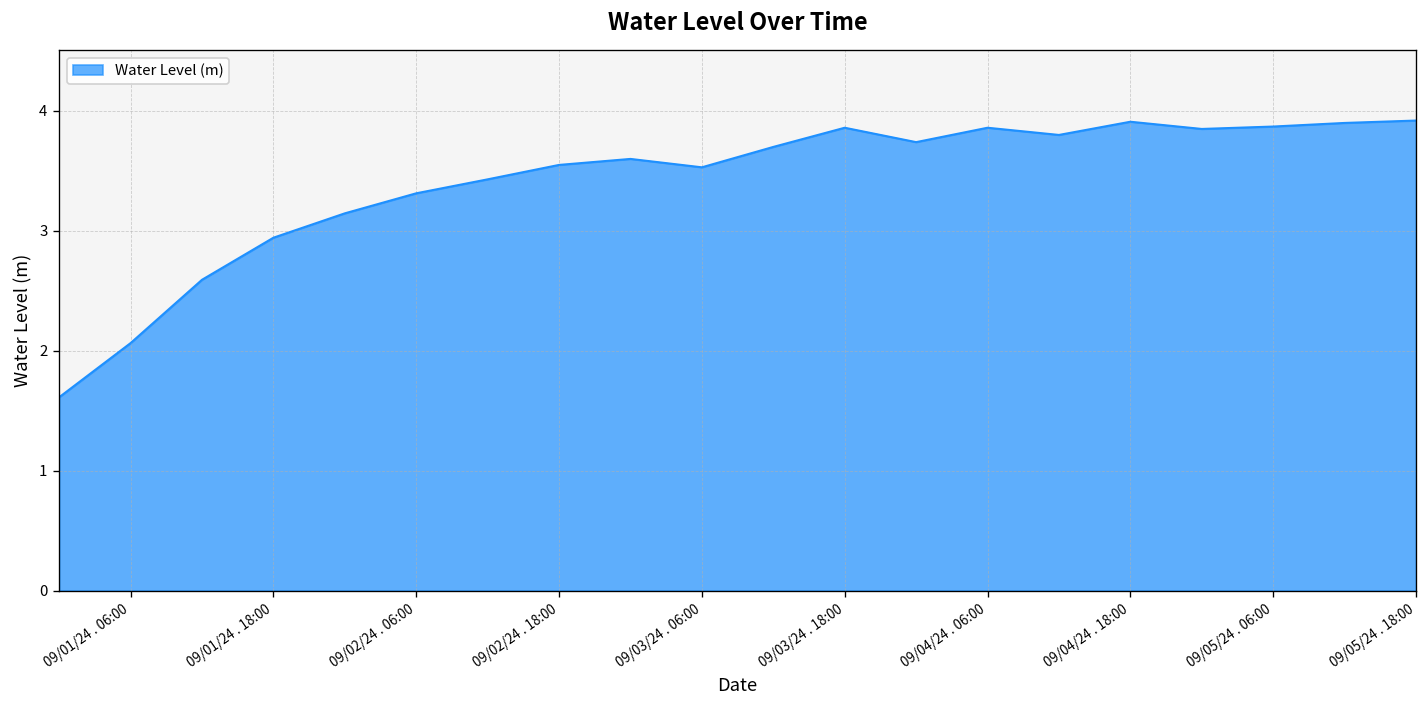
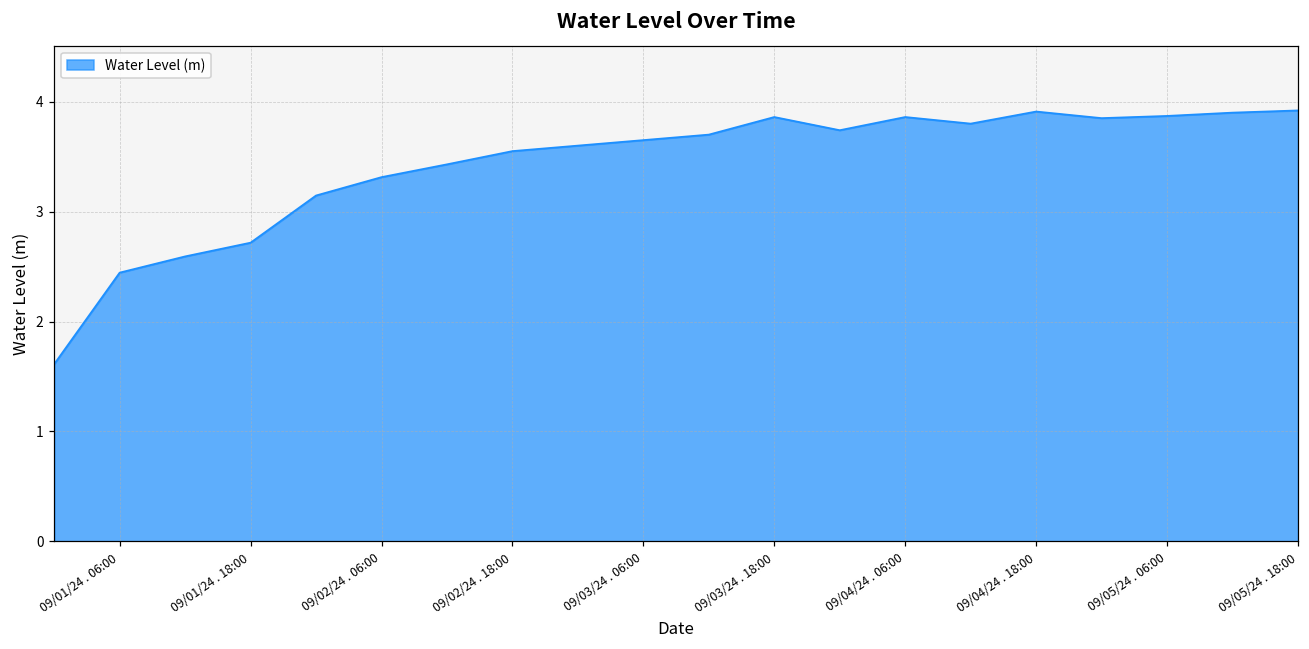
  {
-   "09/01/24 . 06:00": 2.1,
-   "09/01/24 . 18:00": 2.9,
+   "09/01/24 . 06:00": 2.4,
+   "09/01/24 . 18:00": 2.7,
    "09/02/24 . 06:00": 3.3,
    "09/02/24 . 18:00": 3.5,
-   "09/03/24 . 06:00": 3.5,
+   "09/03/24 . 06:00": 3.7,
    "09/03/24 . 18:00": 3.9,
    "09/04/24 . 06:00": 3.9,
    "09/04/24 . 18:00": 3.9,
    "09/05/24 . 06:00": 3.9,
    "09/05/24 . 18:00": 3.9
  }
